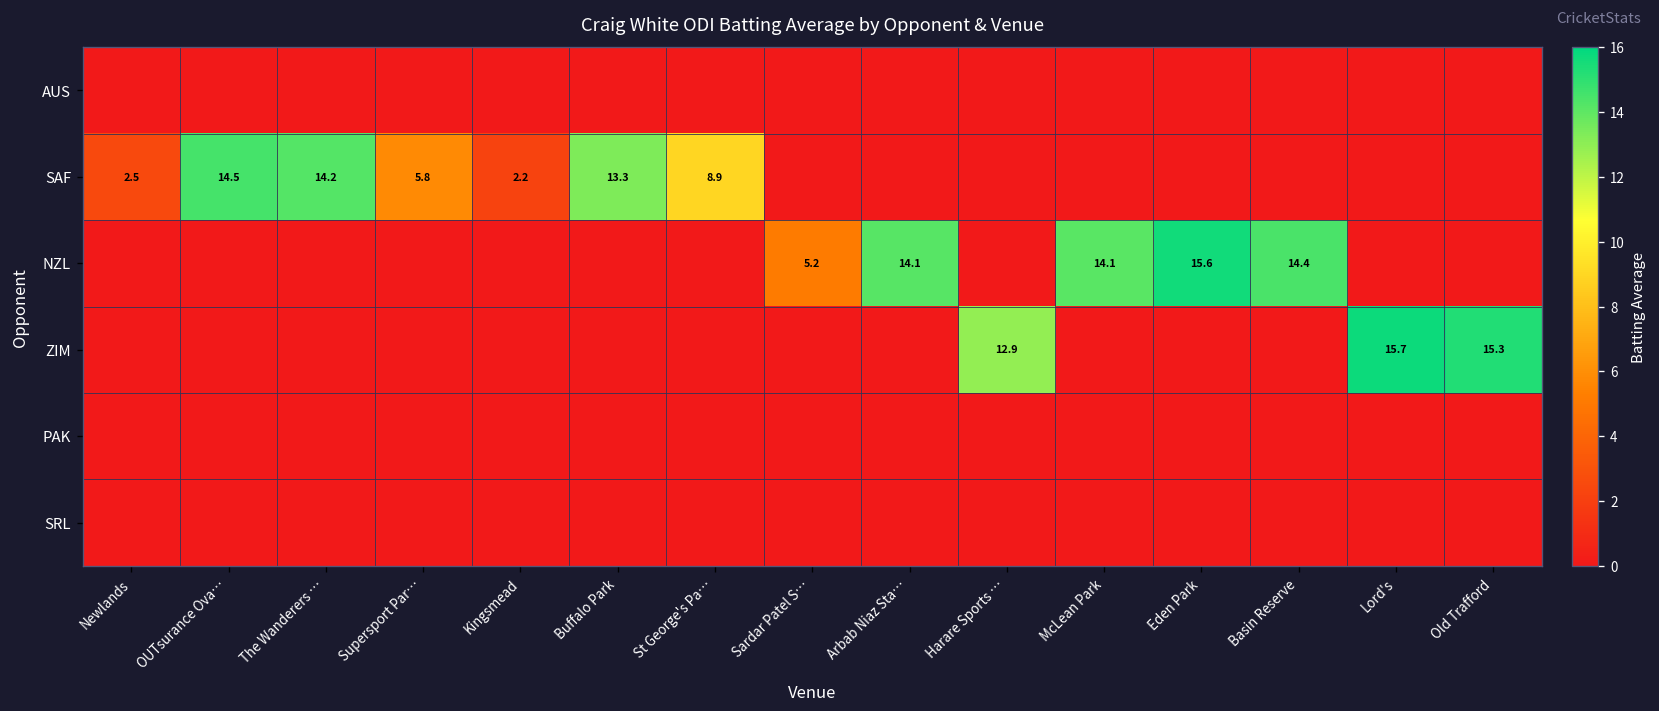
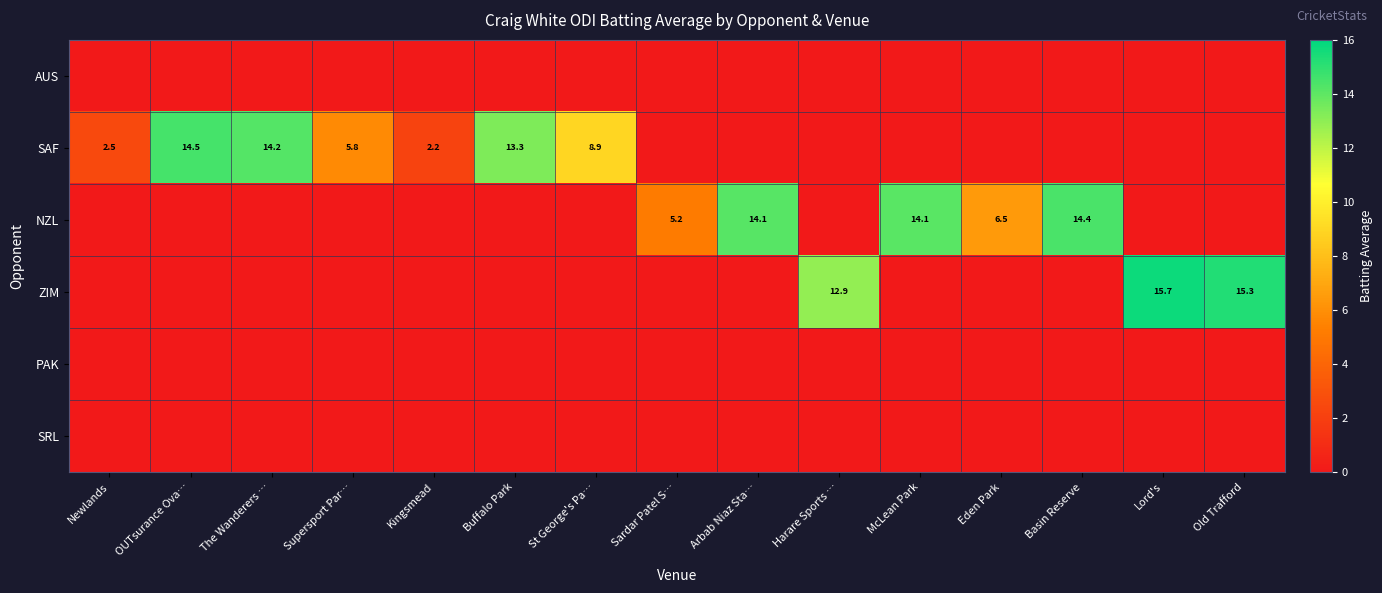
  {
    "SAF": {
      "Newlands": 2.5,
      "OUTsurance Ova…": 14.5,
      "The Wanderers …": 14.2,
      "Supersport Par…": 5.8,
      "Kingsmead": 2.2,
      "Buffalo Park": 13.3,
      "St George's Pa…": 8.9
    },
    "NZL": {
      "Sardar Patel S…": 5.2,
      "Arbab Niaz Sta…": 14.1,
      "McLean Park": 14.1,
-     "Eden Park": 15.6,
+     "Eden Park": 6.5,
      "Basin Reserve": 14.4
    },
    "ZIM": {
      "Harare Sports …": 12.9,
      "Lord's": 15.7,
      "Old Trafford": 15.3
    }
  }
